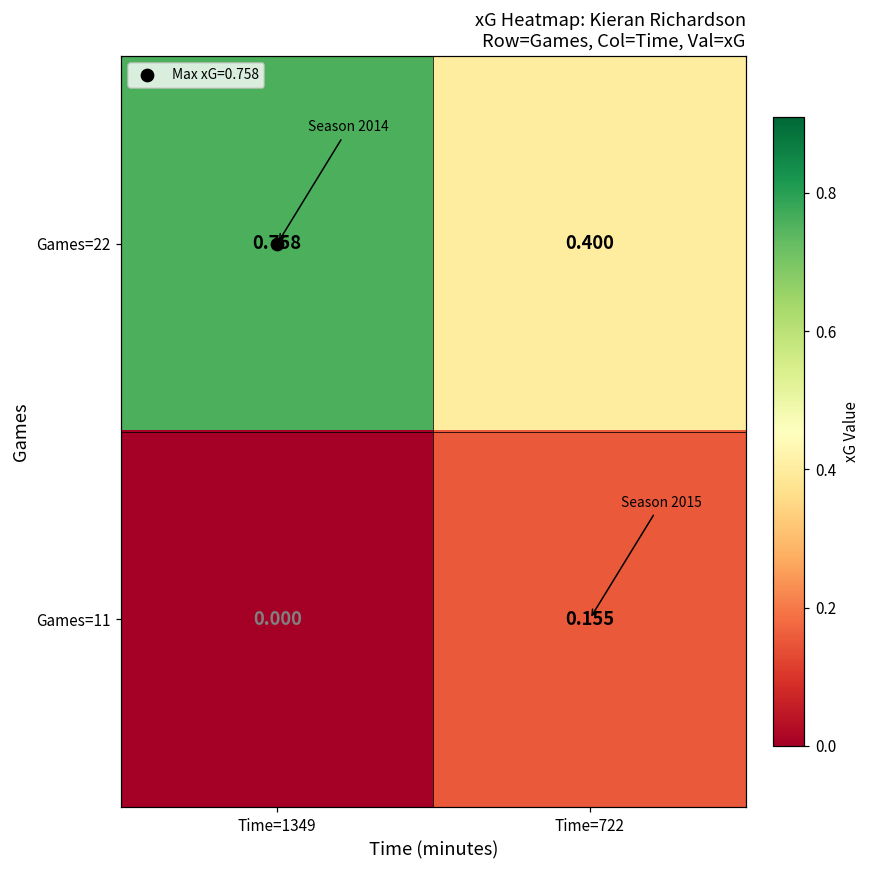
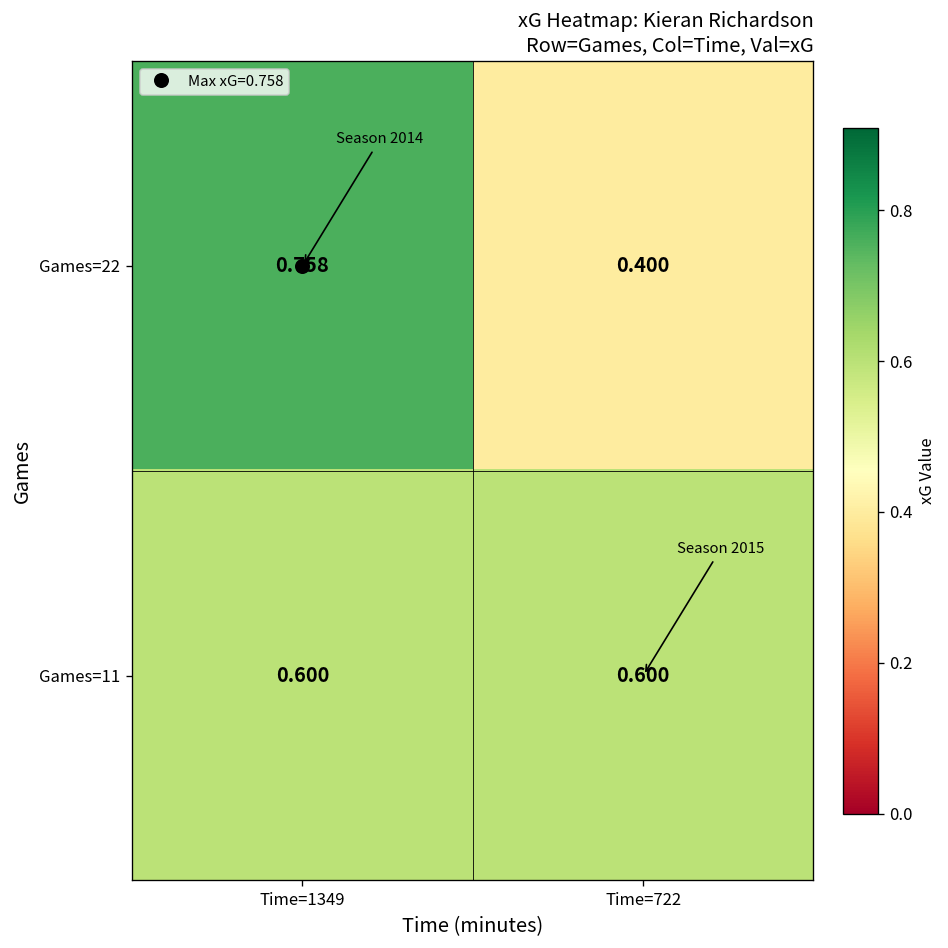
  {
    "Games=22": {
      "Time=1349": 2014,
      "Time=722": 0.400
    },
    "Games=11": {
-     "Time=1349": 0.000,
-     "Time=722": 0.155
+     "Time=1349": 0.600,
+     "Time=722": 0.600
    }
  }
